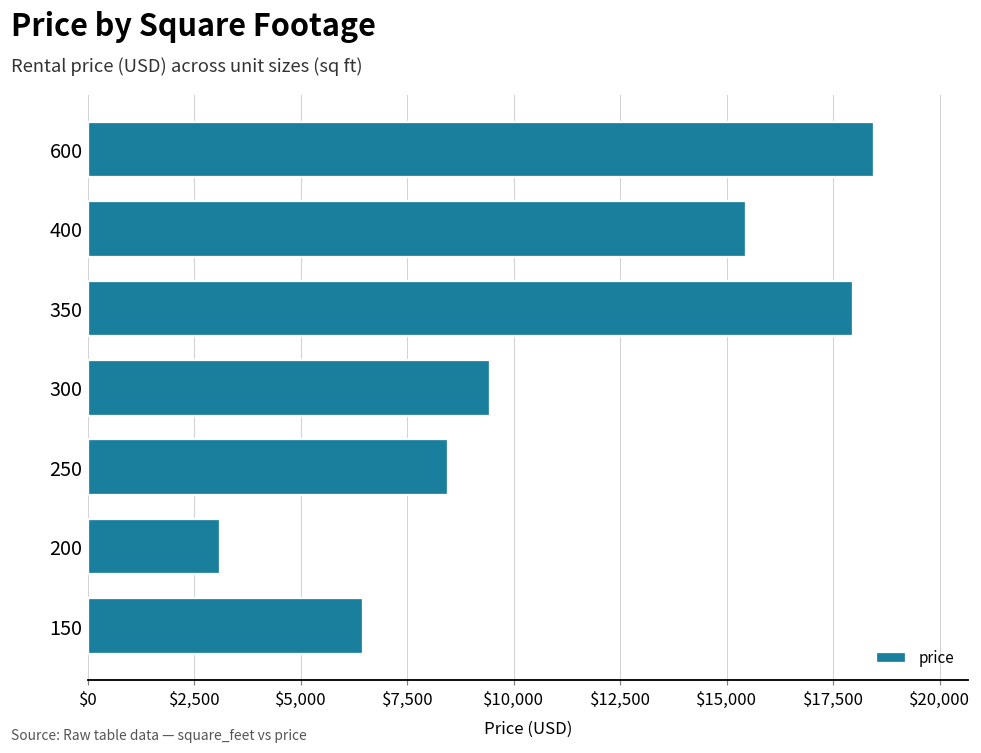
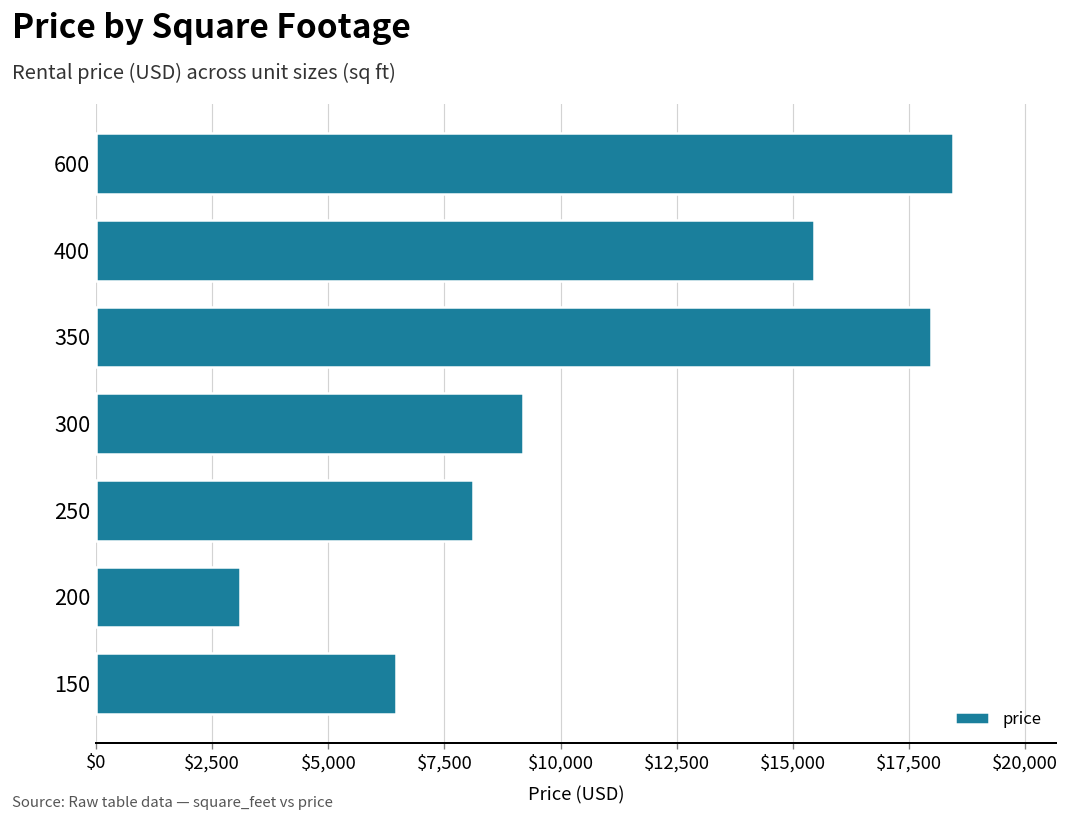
  {
    "600": "$18,500",
    "400": "$15,500",
    "350": "$18,000",
-   "300": "$9,500",
-   "250": "$8,500",
+   "300": "$9,200",
+   "250": "$8,100",
    "200": "$3,100",
    "150": "$6,500"
  }
